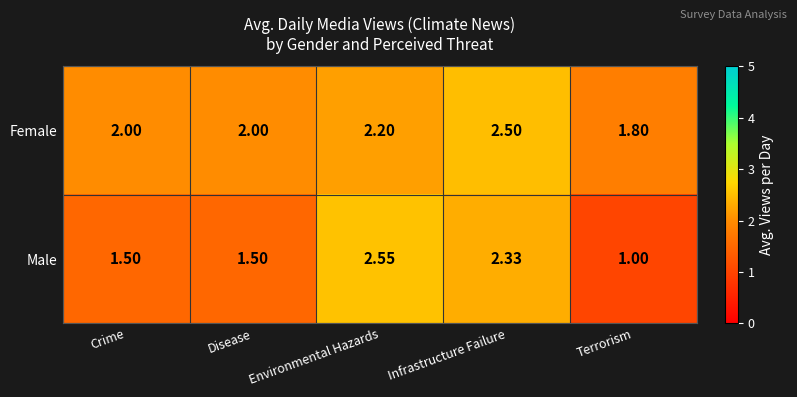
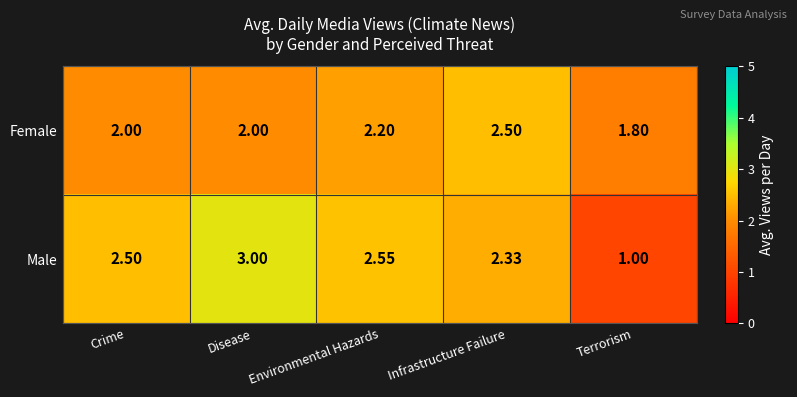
  {
    "Female": {
      "Crime": 2.00,
      "Disease": 2.00,
      "Environmental Hazards": 2.20,
      "Infrastructure Failure": 2.50,
      "Terrorism": 1.80
    },
    "Male": {
-     "Crime": 1.50,
-     "Disease": 1.50,
+     "Crime": 2.50,
+     "Disease": 3.00,
      "Environmental Hazards": 2.55,
      "Infrastructure Failure": 2.33,
      "Terrorism": 1.00
    }
  }
